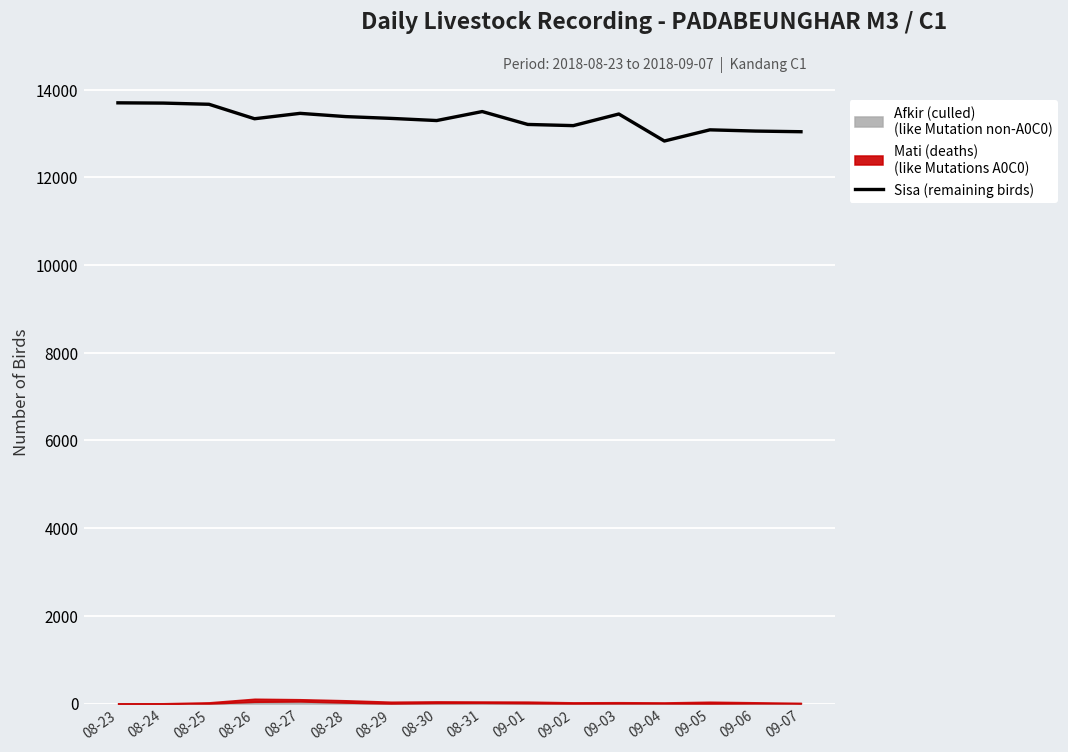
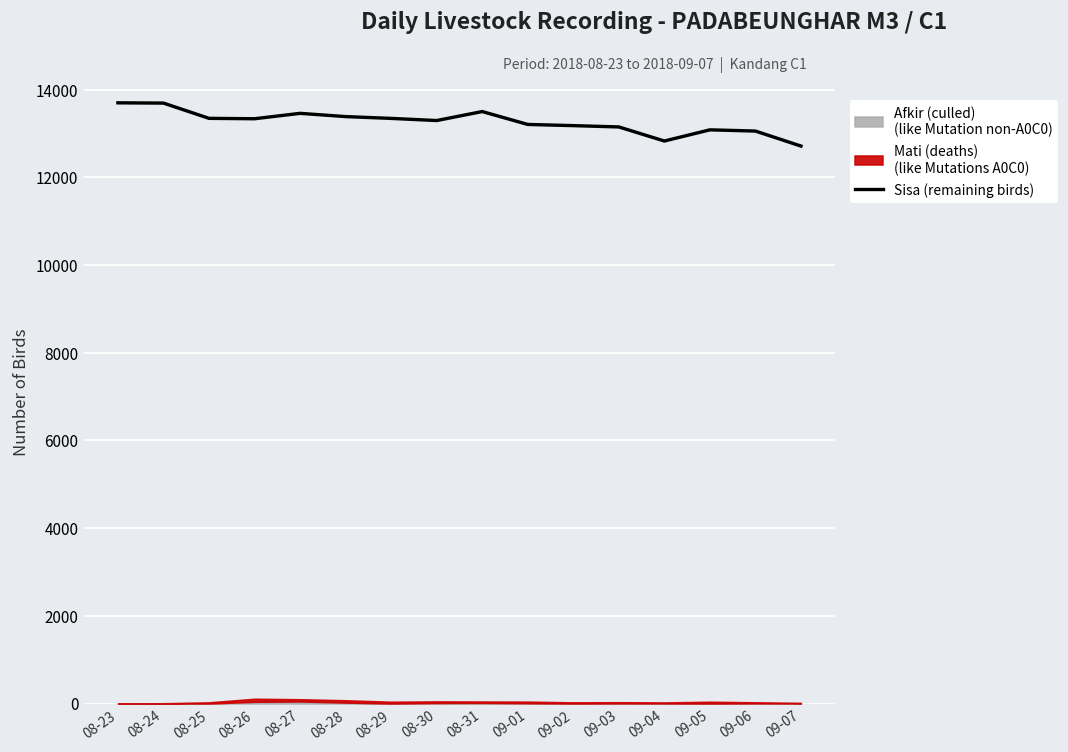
  {
    "Sisa (remaining birds)": {
      "08-23": 13700,
      "08-24": 13700,
-     "08-25": 13700,
+     "08-25": 13300,
      "08-26": 13300,
      "08-27": 13500,
      "08-28": 13400,
      "08-29": 13300,
      "08-30": 13300,
      "08-31": 13500,
      "09-01": 13200,
      "09-02": 13200,
-     "09-03": 13400,
+     "09-03": 13200,
      "09-04": 12800,
      "09-05": 13100,
      "09-06": 13100,
-     "09-07": 13000
+     "09-07": 12700
    },
    "Mati (deaths) (like Mutations A0C0)": {
      "08-26": 100
    }
  }
